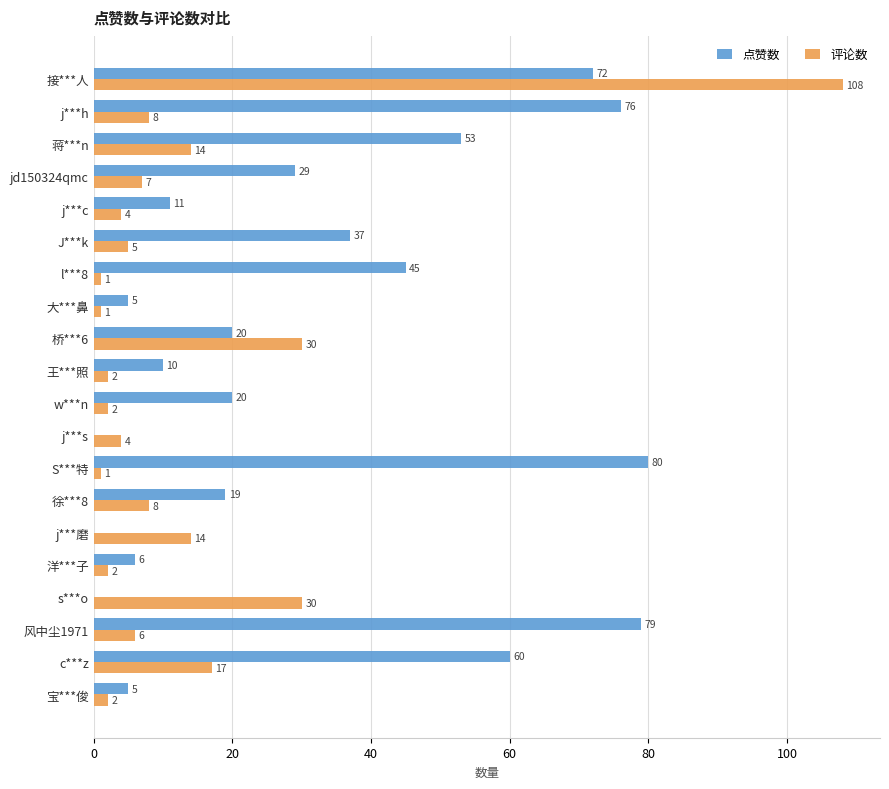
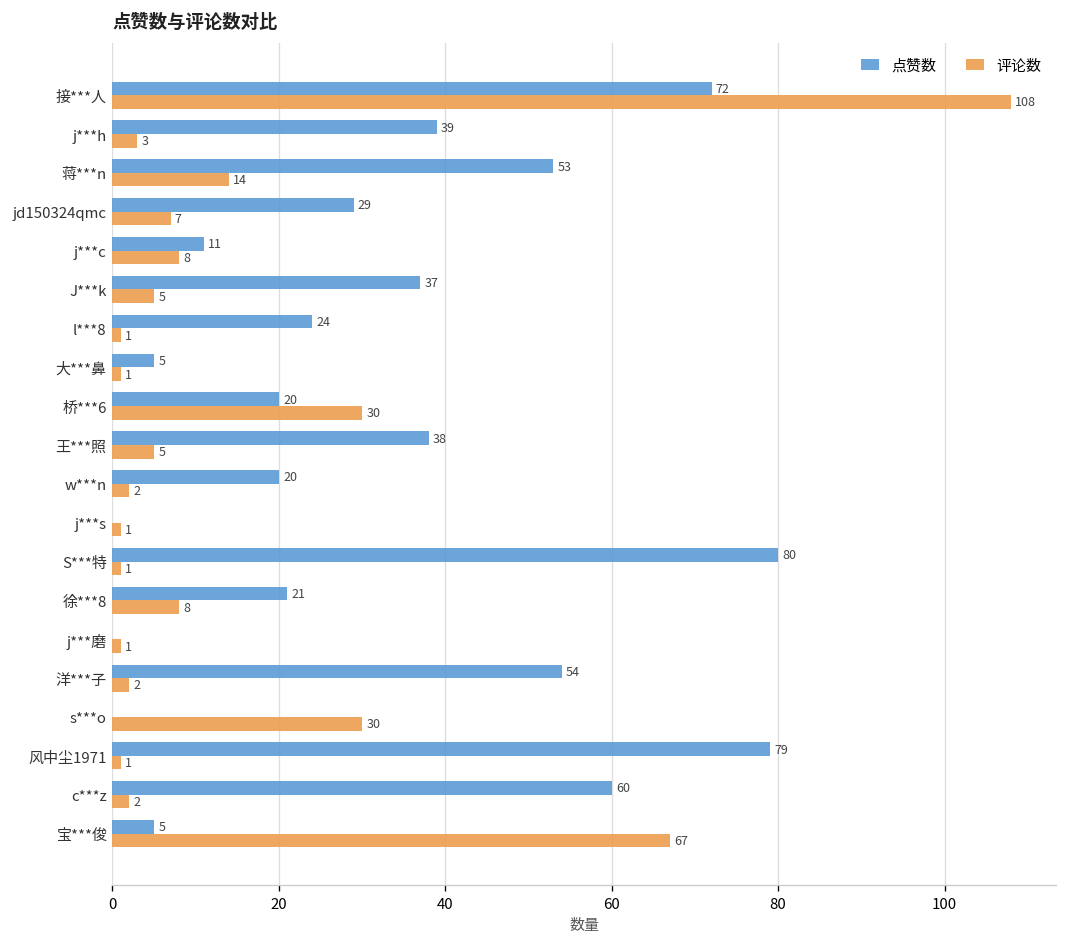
  {
    "点赞数": {
      "接***人": 72,
-     "j***h": 76,
+     "j***h": 39,
      "蒋***n": 53,
      "jd150324qmc": 29,
      "j***c": 11,
      "J***k": 37,
-     "l***8": 45,
+     "l***8": 24,
      "大***鼻": 5,
      "桥***6": 20,
-     "王***照": 10,
+     "王***照": 38,
      "w***n": 20,
      "S***特": 80,
-     "徐***8": 19,
-     "洋***子": 6,
+     "徐***8": 21,
+     "洋***子": 54,
      "风中尘1971": 79,
      "c***z": 60,
      "宝***俊": 5
    },
    "评论数": {
      "接***人": 108,
-     "j***h": 8,
+     "j***h": 3,
      "蒋***n": 14,
      "jd150324qmc": 7,
-     "j***c": 4,
+     "j***c": 8,
      "J***k": 5,
      "l***8": 1,
      "大***鼻": 1,
      "桥***6": 30,
-     "王***照": 2,
+     "王***照": 5,
      "w***n": 2,
-     "j***s": 4,
+     "j***s": 1,
      "S***特": 1,
      "徐***8": 8,
-     "j***磨": 14,
+     "j***磨": 1,
      "洋***子": 2,
      "s***o": 30,
-     "风中尘1971": 6,
-     "c***z": 17,
-     "宝***俊": 2
+     "风中尘1971": 1,
+     "c***z": 2,
+     "宝***俊": 67
    }
  }
